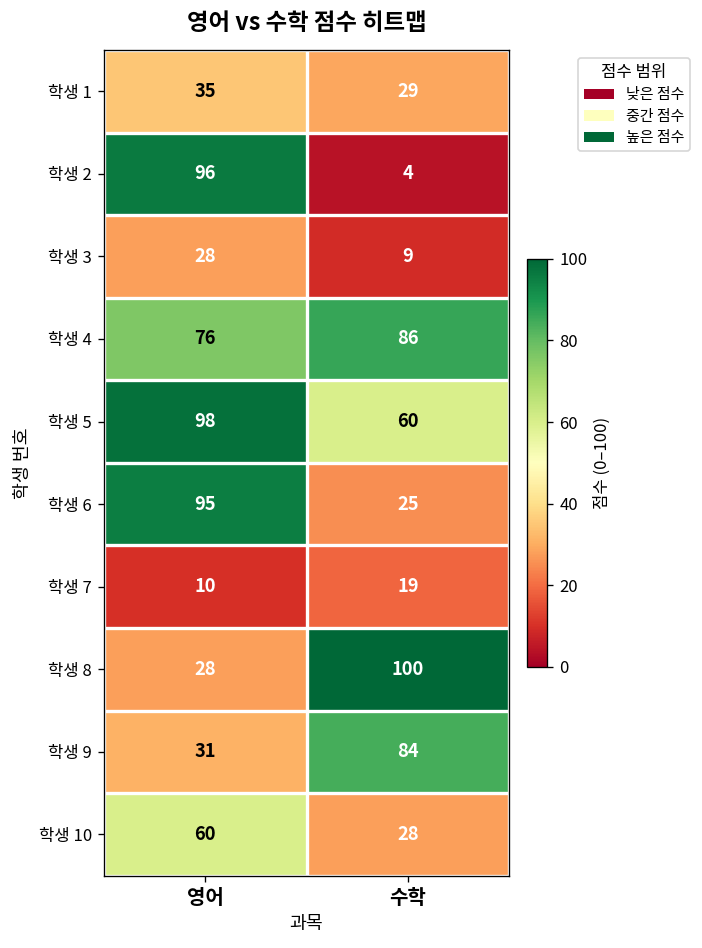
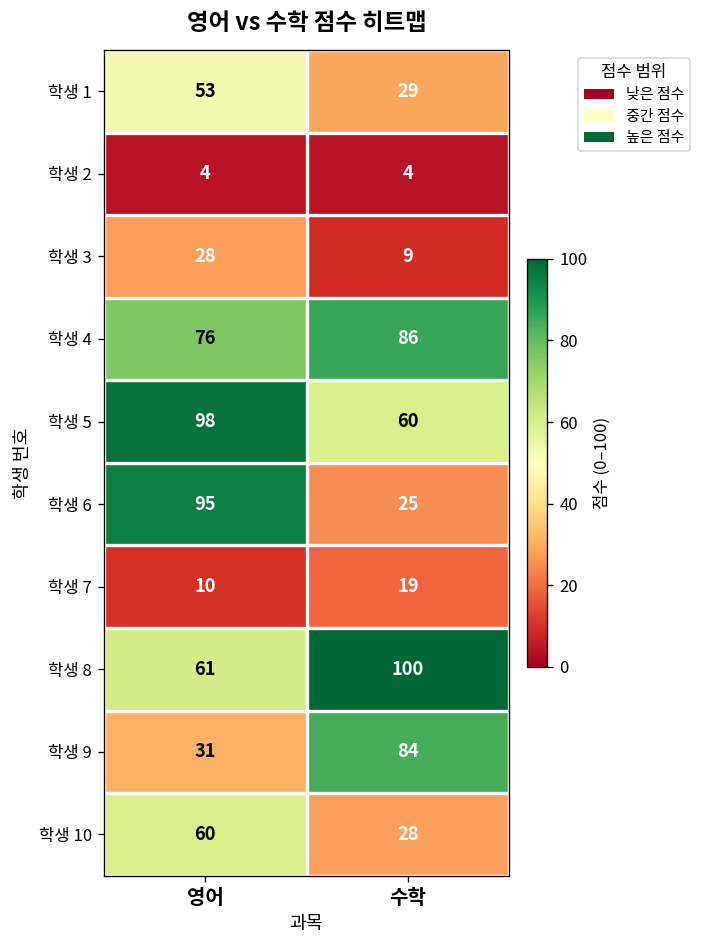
  {
    "학생 1": {
-     "영어": 35,
+     "영어": 53,
      "수학": 29
    },
    "학생 2": {
-     "영어": 96,
+     "영어": 4,
      "수학": 4
    },
    "학생 3": {
      "영어": 28,
      "수학": 9
    },
    "학생 4": {
      "영어": 76,
      "수학": 86
    },
    "학생 5": {
      "영어": 98,
      "수학": 60
    },
    "학생 6": {
      "영어": 95,
      "수학": 25
    },
    "학생 7": {
      "영어": 10,
      "수학": 19
    },
    "학생 8": {
-     "영어": 28,
+     "영어": 61,
      "수학": 100
    },
    "학생 9": {
      "영어": 31,
      "수학": 84
    },
    "학생 10": {
      "영어": 60,
      "수학": 28
    }
  }
